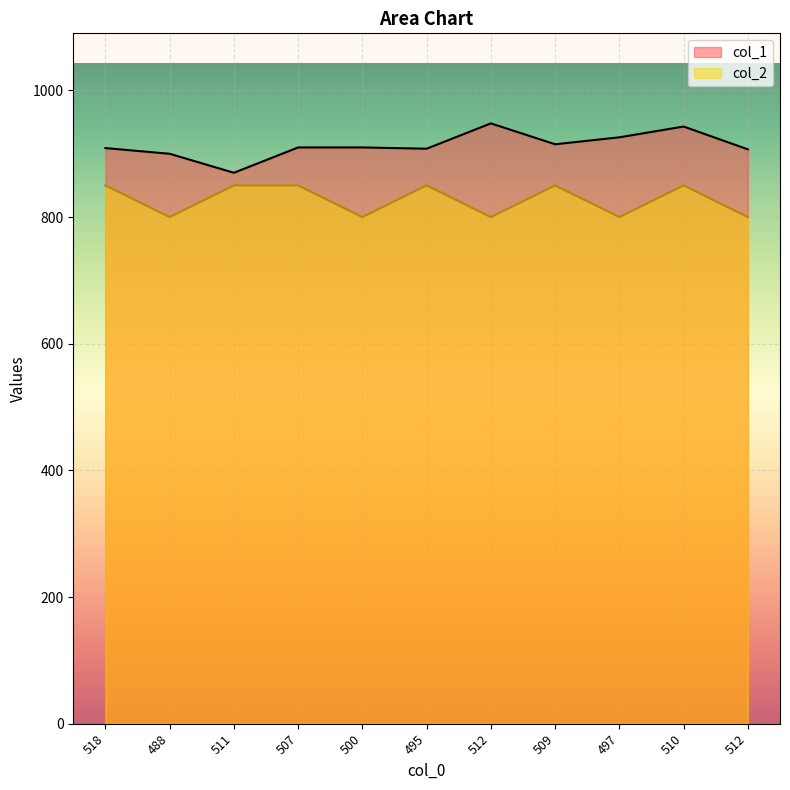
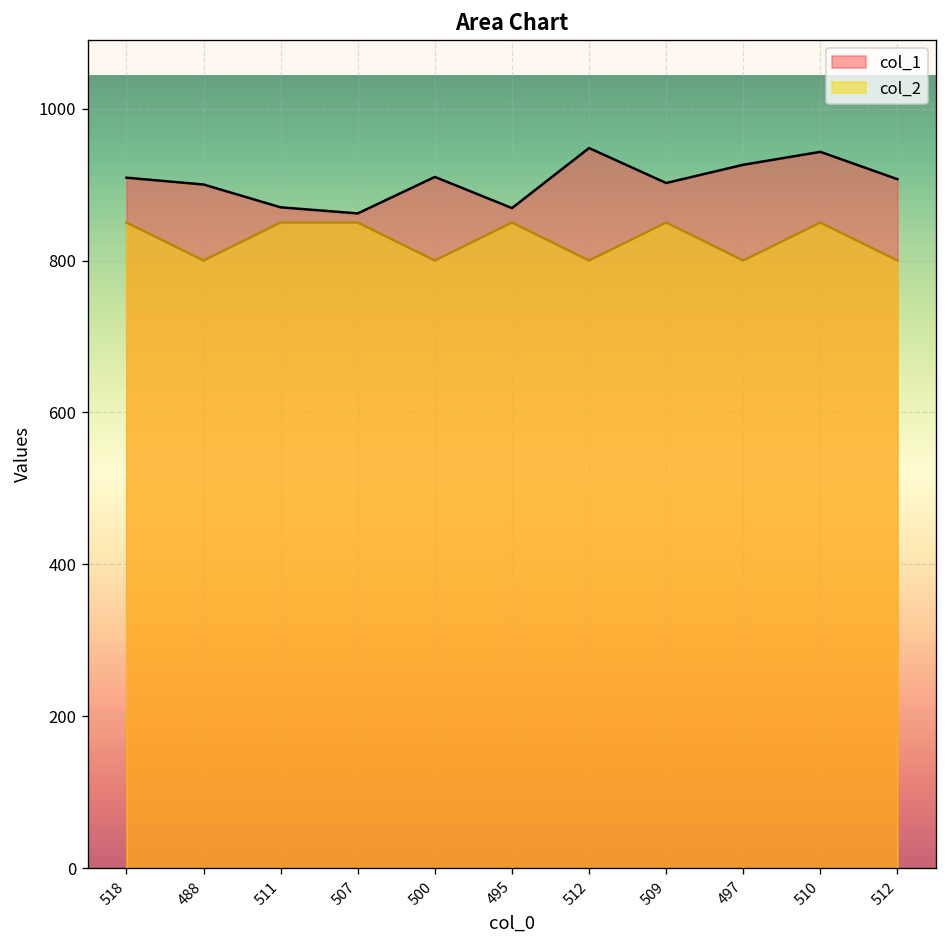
  {
    "col_1": {
      "518": 910,
      "488": 900,
      "511": 870,
-     "507": 910,
+     "507": 860,
      "500": 910,
-     "495": 910,
-     "509": 920,
+     "495": 870,
+     "509": 900,
      "497": 930,
      "510": 940
    },
    "col_2": {
      "518": 850,
      "488": 800,
      "511": 850,
      "507": 850,
      "500": 800,
      "495": 850,
      "509": 850,
      "497": 800,
      "510": 850
    }
  }
